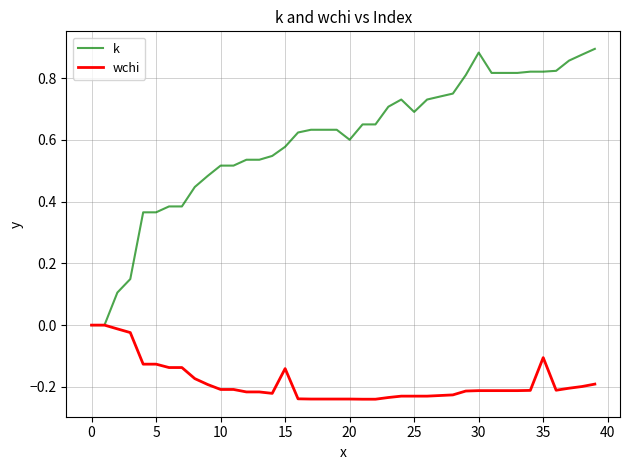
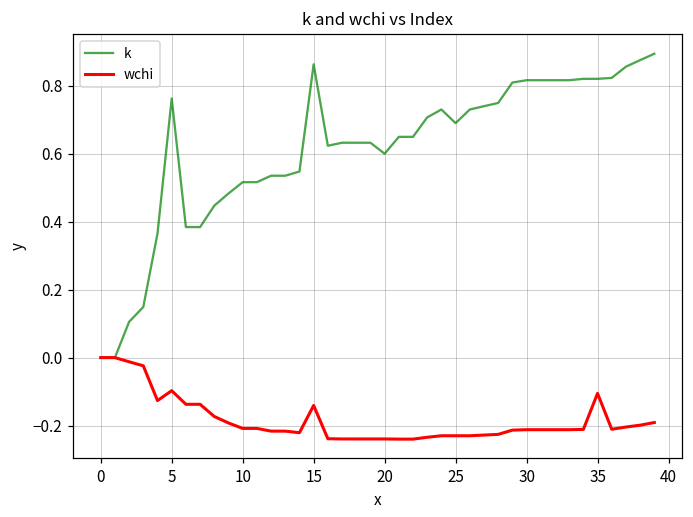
  {
    "k": {
-     "5": 0.37,
+     "5": 0.76,
      "10": 0.52,
-     "15": 0.58,
+     "15": 0.86,
      "20": 0.60,
      "25": 0.69,
-     "30": 0.88,
+     "30": 0.82,
      "35": 0.82
    },
    "wchi": {
-     "5": -0.13,
+     "5": -0.10,
      "10": -0.21,
      "15": -0.14,
      "20": -0.24,
      "25": -0.23,
      "30": -0.21,
      "35": -0.11
    }
  }
